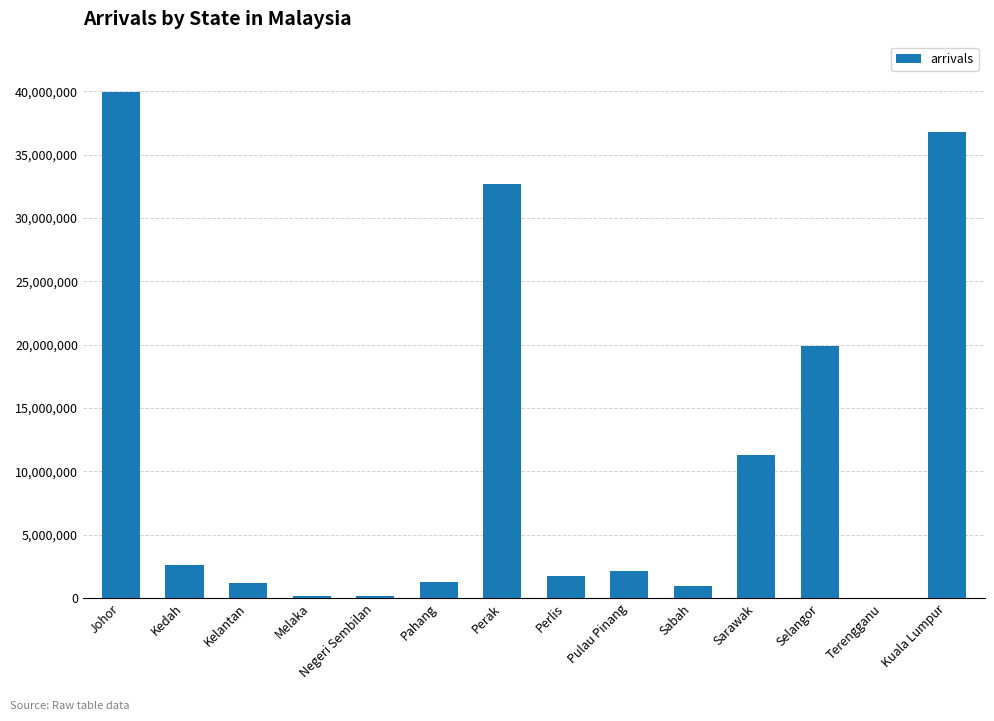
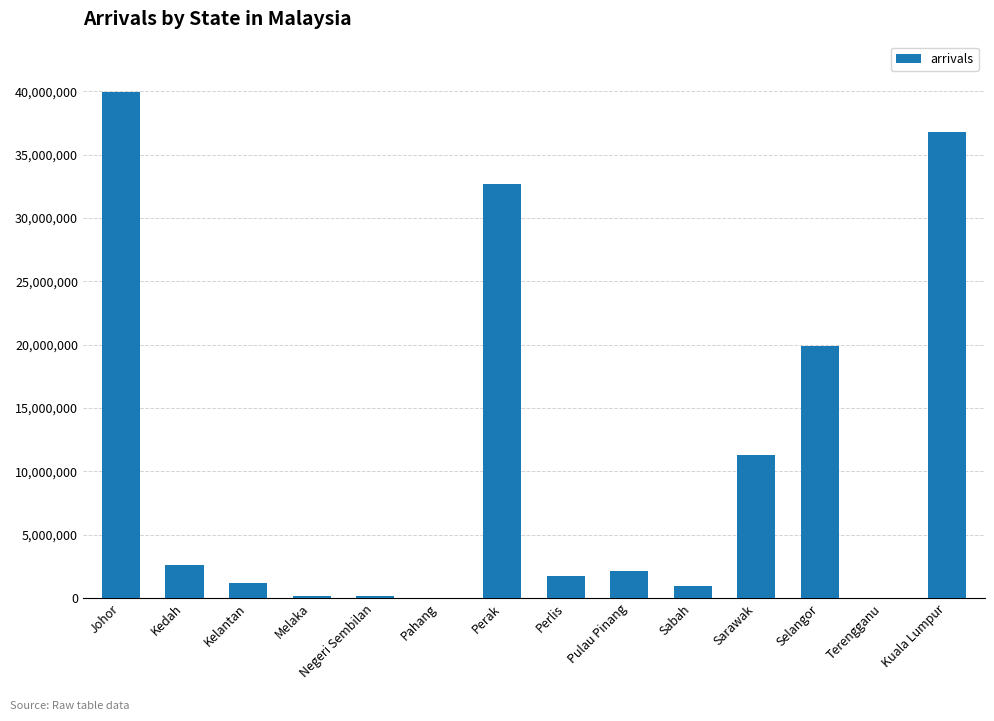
  {
    "Johor": "39,900,000",
    "Kedah": "2,700,000",
    "Kelantan": "1,200,000",
-   "Pahang": "1,300,000",
+   "Pahang": "0",
    "Perak": "32,700,000",
    "Perlis": "1,700,000",
    "Pulau Pinang": "2,200,000",
    "Sabah": "900,000",
    "Sarawak": "11,300,000",
    "Selangor": "19,900,000",
    "Kuala Lumpur": "36,700,000"
  }
